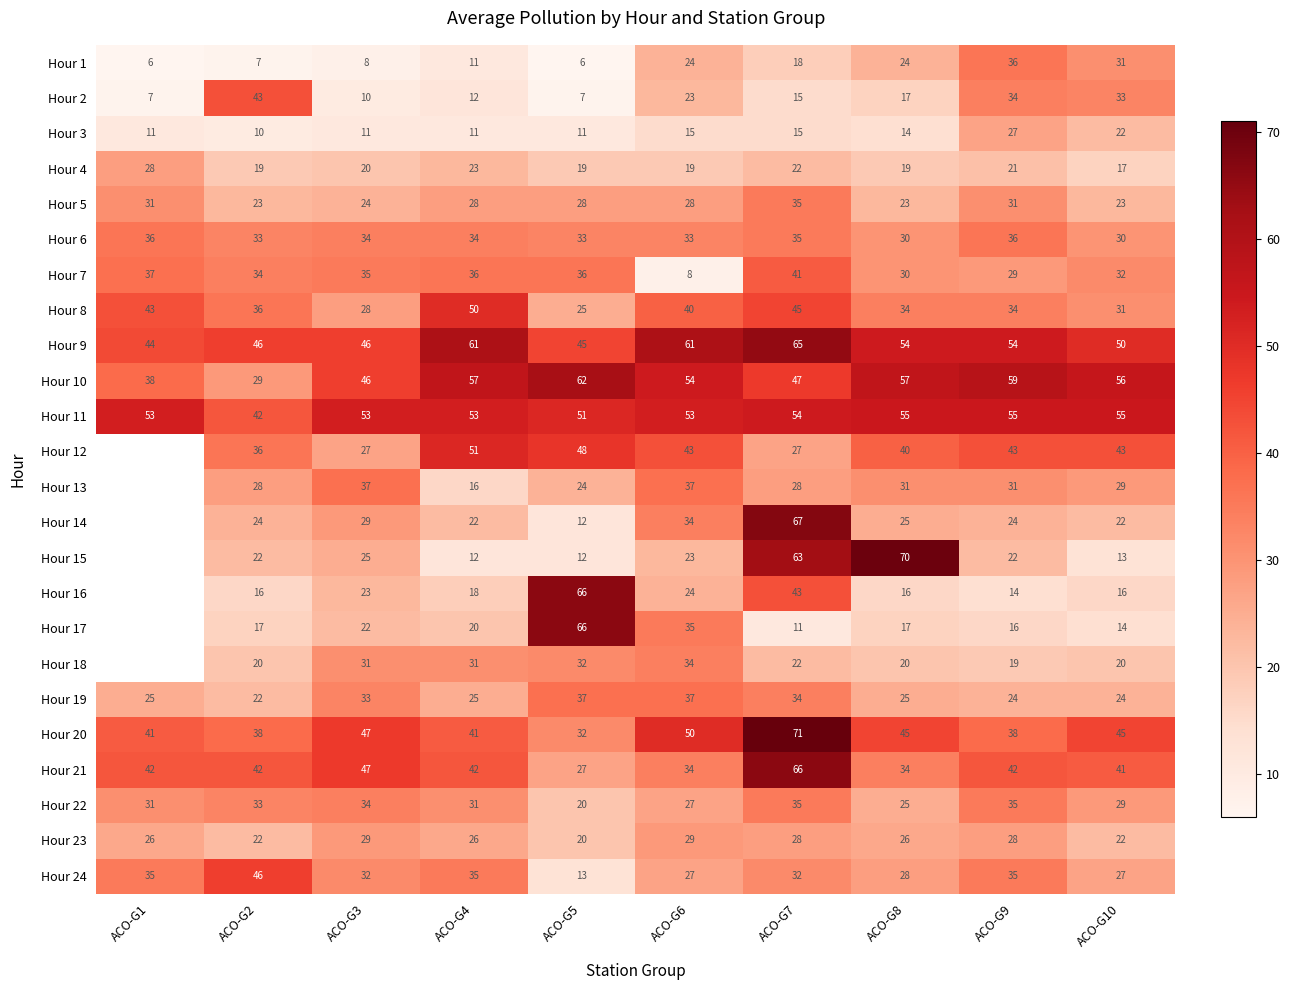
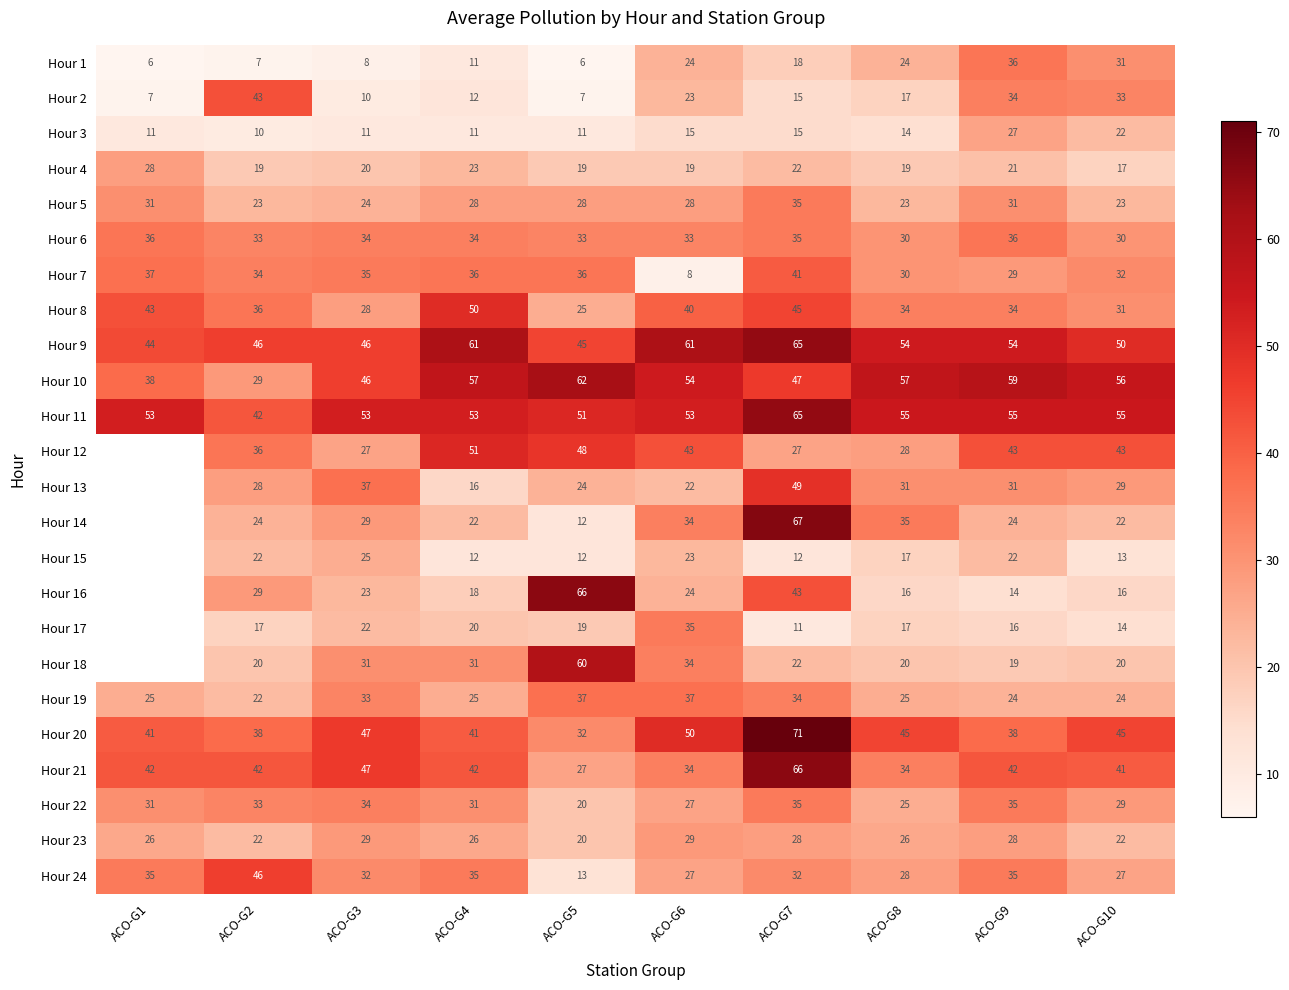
  {
    "Hour 11": {
      "ACO-G1": 53,
      "ACO-G2": 42,
      "ACO-G3": 53,
      "ACO-G4": 53,
      "ACO-G5": 51,
      "ACO-G6": 53,
-     "ACO-G7": 54,
+     "ACO-G7": 65,
      "ACO-G8": 55,
      "ACO-G9": 55,
      "ACO-G10": 55
    },
    "Hour 12": {
      "ACO-G2": 36,
      "ACO-G3": 27,
      "ACO-G4": 51,
      "ACO-G5": 48,
      "ACO-G6": 43,
      "ACO-G7": 27,
-     "ACO-G8": 40,
+     "ACO-G8": 28,
      "ACO-G9": 43,
      "ACO-G10": 43
    },
    "Hour 13": {
      "ACO-G2": 28,
      "ACO-G3": 37,
      "ACO-G4": 16,
      "ACO-G5": 24,
-     "ACO-G6": 37,
-     "ACO-G7": 28,
+     "ACO-G6": 22,
+     "ACO-G7": 49,
      "ACO-G8": 31,
      "ACO-G9": 31,
      "ACO-G10": 29
    },
    "Hour 14": {
      "ACO-G2": 24,
      "ACO-G3": 29,
      "ACO-G4": 22,
      "ACO-G5": 12,
      "ACO-G6": 34,
      "ACO-G7": 67,
-     "ACO-G8": 25,
+     "ACO-G8": 35,
      "ACO-G9": 24,
      "ACO-G10": 22
    },
    "Hour 15": {
      "ACO-G2": 22,
      "ACO-G3": 25,
      "ACO-G4": 12,
      "ACO-G5": 12,
      "ACO-G6": 23,
-     "ACO-G7": 63,
-     "ACO-G8": 70,
+     "ACO-G7": 12,
+     "ACO-G8": 17,
      "ACO-G9": 22,
      "ACO-G10": 13
    },
    "Hour 16": {
-     "ACO-G2": 16,
+     "ACO-G2": 29,
      "ACO-G3": 23,
      "ACO-G4": 18,
      "ACO-G5": 66,
      "ACO-G6": 24,
      "ACO-G7": 43,
      "ACO-G8": 16,
      "ACO-G9": 14,
      "ACO-G10": 16
    },
    "Hour 17": {
      "ACO-G2": 17,
      "ACO-G3": 22,
      "ACO-G4": 20,
-     "ACO-G5": 66,
+     "ACO-G5": 19,
      "ACO-G6": 35,
      "ACO-G7": 11,
      "ACO-G8": 17,
      "ACO-G9": 16,
      "ACO-G10": 14
    },
    "Hour 18": {
      "ACO-G2": 20,
      "ACO-G3": 31,
      "ACO-G4": 31,
-     "ACO-G5": 32,
+     "ACO-G5": 60,
      "ACO-G6": 34,
      "ACO-G7": 22,
      "ACO-G8": 20,
      "ACO-G9": 19,
      "ACO-G10": 20
    }
  }
